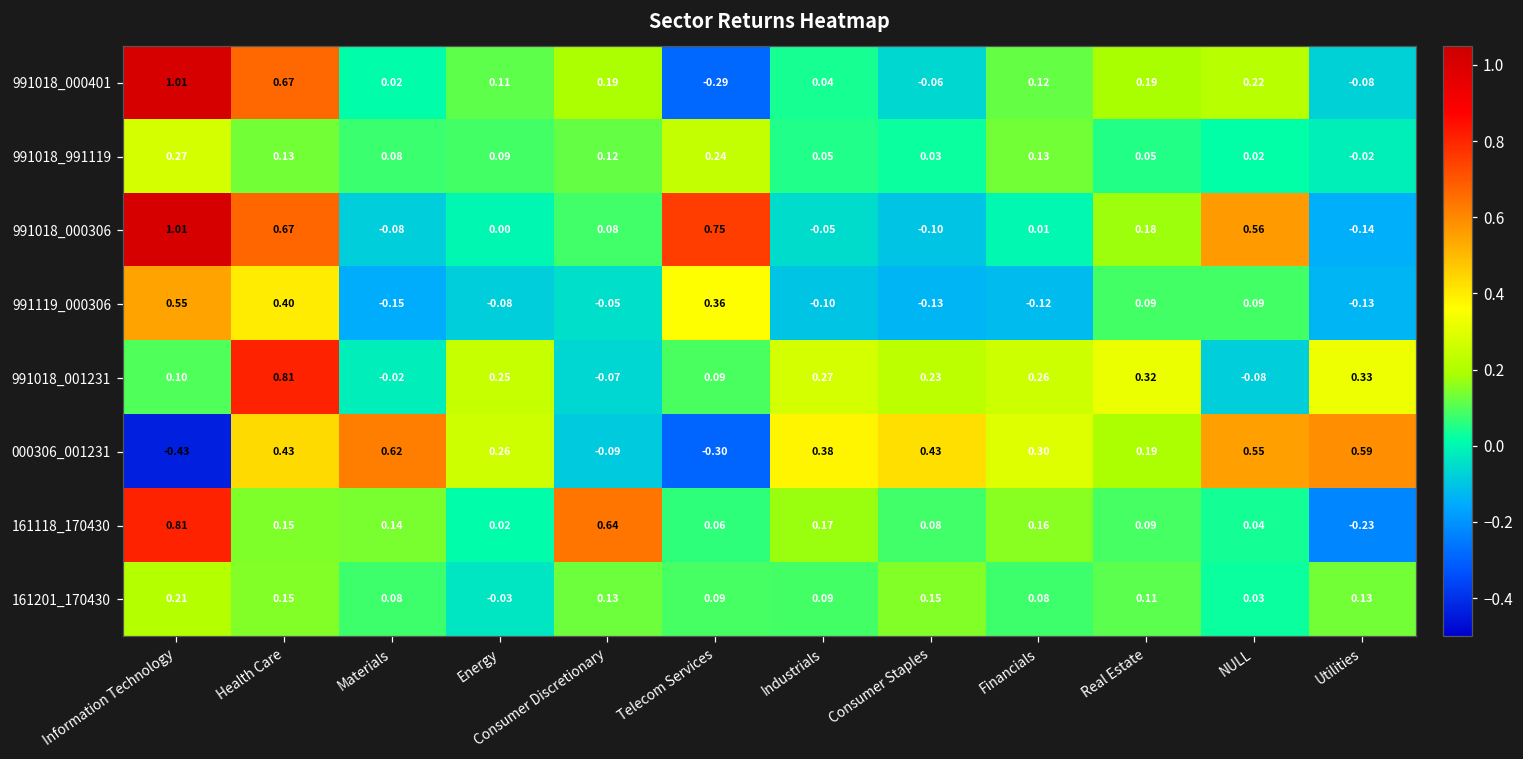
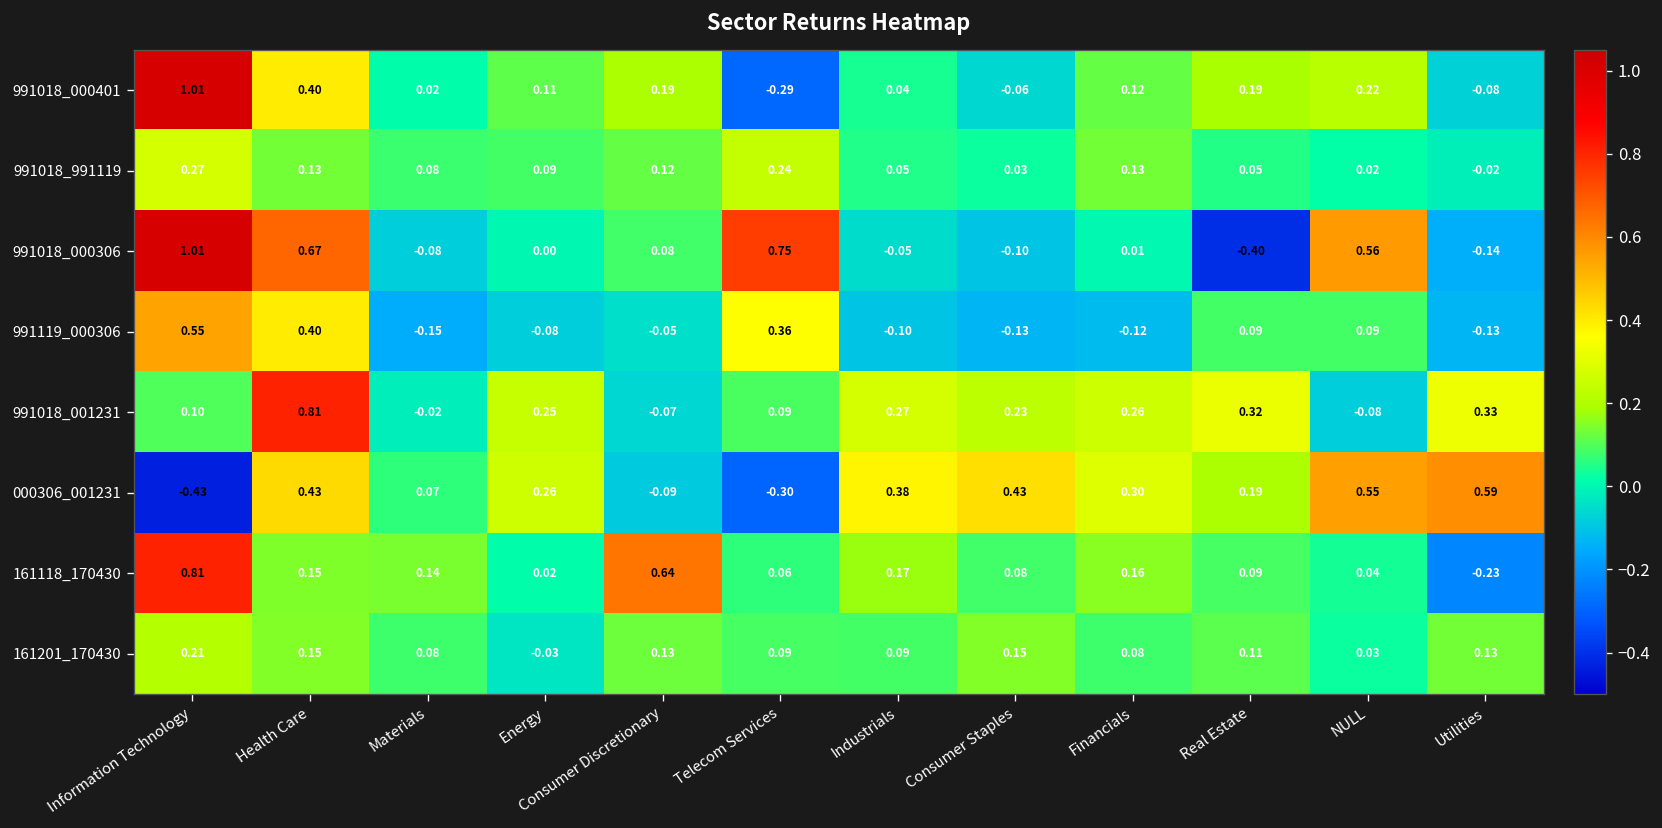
  {
    "991018_000401": {
      "Information Technology": 1.01,
-     "Health Care": 0.67,
+     "Health Care": 0.40,
      "Materials": 0.02,
      "Energy": 0.11,
      "Consumer Discretionary": 0.19,
      "Telecom Services": -0.29,
      "Industrials": 0.04,
      "Consumer Staples": -0.06,
      "Financials": 0.12,
      "Real Estate": 0.19,
      "NULL": 0.22,
      "Utilities": -0.08
    },
    "991018_991119": {
      "Information Technology": 0.27,
      "Health Care": 0.13,
      "Materials": 0.08,
      "Energy": 0.09,
      "Consumer Discretionary": 0.12,
      "Telecom Services": 0.24,
      "Industrials": 0.05,
      "Consumer Staples": 0.03,
      "Financials": 0.13,
      "Real Estate": 0.05,
      "NULL": 0.02,
      "Utilities": -0.02
    },
    "991018_000306": {
      "Information Technology": 1.01,
      "Health Care": 0.67,
      "Materials": -0.08,
      "Energy": 0.00,
      "Consumer Discretionary": 0.08,
      "Telecom Services": 0.75,
      "Industrials": -0.05,
      "Consumer Staples": -0.10,
      "Financials": 0.01,
-     "Real Estate": 0.18,
+     "Real Estate": -0.40,
      "NULL": 0.56,
      "Utilities": -0.14
    },
    "991119_000306": {
      "Information Technology": 0.55,
      "Health Care": 0.40,
      "Materials": -0.15,
      "Energy": -0.08,
      "Consumer Discretionary": -0.05,
      "Telecom Services": 0.36,
      "Industrials": -0.10,
      "Consumer Staples": -0.13,
      "Financials": -0.12,
      "Real Estate": 0.09,
      "NULL": 0.09,
      "Utilities": -0.13
    },
    "991018_001231": {
      "Information Technology": 0.10,
      "Health Care": 0.81,
      "Materials": -0.02,
      "Energy": 0.25,
      "Consumer Discretionary": -0.07,
      "Telecom Services": 0.09,
      "Industrials": 0.27,
      "Consumer Staples": 0.23,
      "Financials": 0.26,
      "Real Estate": 0.32,
      "NULL": -0.08,
      "Utilities": 0.33
    },
    "000306_001231": {
      "Information Technology": -0.43,
      "Health Care": 0.43,
-     "Materials": 0.62,
+     "Materials": 0.07,
      "Energy": 0.26,
      "Consumer Discretionary": -0.09,
      "Telecom Services": -0.30,
      "Industrials": 0.38,
      "Consumer Staples": 0.43,
      "Financials": 0.30,
      "Real Estate": 0.19,
      "NULL": 0.55,
      "Utilities": 0.59
    },
    "161118_170430": {
      "Information Technology": 0.81,
      "Health Care": 0.15,
      "Materials": 0.14,
      "Energy": 0.02,
      "Consumer Discretionary": 0.64,
      "Telecom Services": 0.06,
      "Industrials": 0.17,
      "Consumer Staples": 0.08,
      "Financials": 0.16,
      "Real Estate": 0.09,
      "NULL": 0.04,
      "Utilities": -0.23
    },
    "161201_170430": {
      "Information Technology": 0.21,
      "Health Care": 0.15,
      "Materials": 0.08,
      "Energy": -0.03,
      "Consumer Discretionary": 0.13,
      "Telecom Services": 0.09,
      "Industrials": 0.09,
      "Consumer Staples": 0.15,
      "Financials": 0.08,
      "Real Estate": 0.11,
      "NULL": 0.03,
      "Utilities": 0.13
    }
  }
